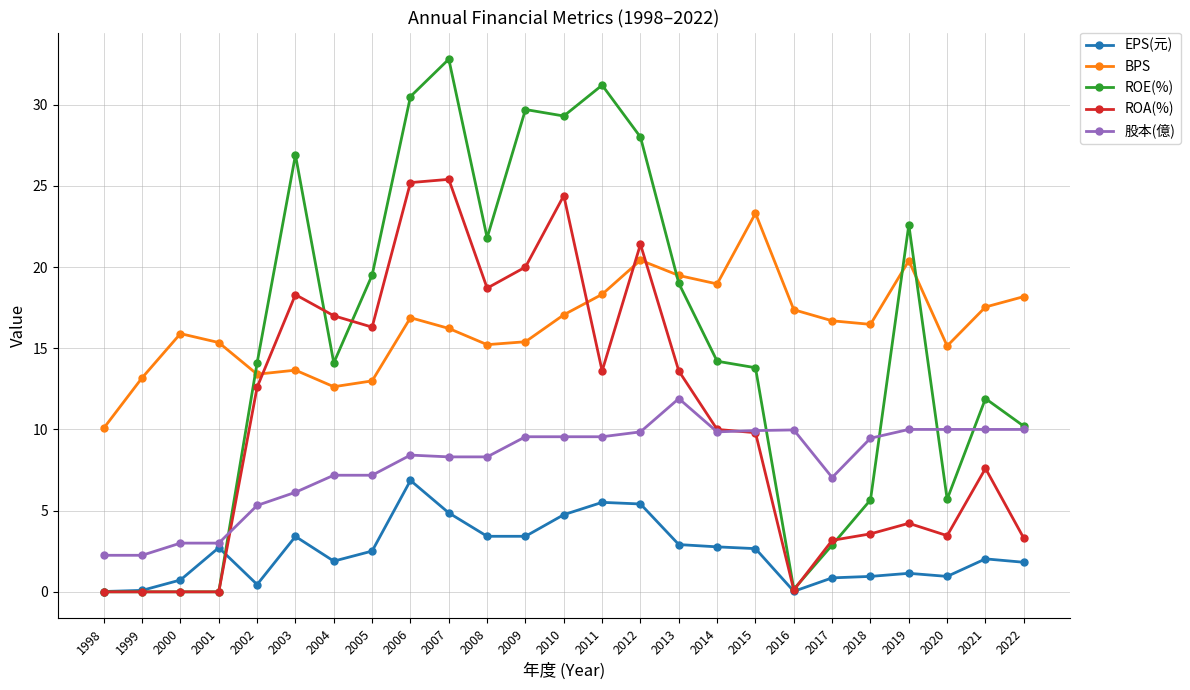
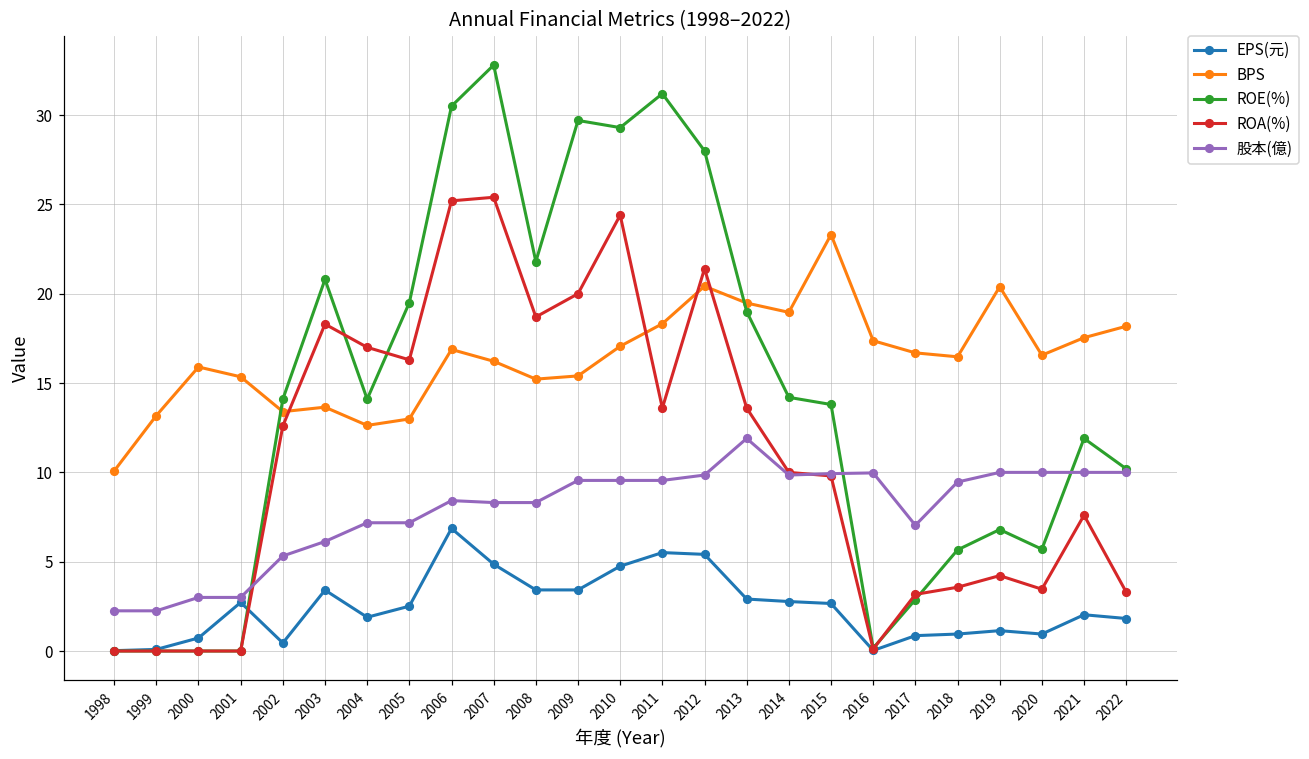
  {
    "EPS(元)": {
      "2000": 0.7,
      "2001": 2.7,
      "2002": 0.5,
      "2003": 3.4,
      "2004": 1.9,
      "2005": 2.5,
      "2006": 6.9,
      "2007": 4.9,
      "2008": 3.4,
      "2009": 3.4,
      "2010": 4.8,
      "2011": 5.5,
      "2012": 5.4,
      "2013": 2.9,
      "2014": 2.8,
      "2015": 2.7,
      "2017": 0.9,
      "2018": 1.0,
      "2019": 1.1,
      "2020": 1.0,
      "2021": 2.0,
      "2022": 1.8
    },
    "BPS": {
      "1998": 10.1,
      "1999": 13.2,
      "2000": 15.9,
      "2001": 15.4,
      "2002": 13.4,
      "2003": 13.7,
      "2004": 12.6,
      "2005": 13.0,
      "2006": 16.9,
      "2007": 16.2,
      "2008": 15.2,
      "2009": 15.4,
      "2010": 17.1,
      "2011": 18.3,
      "2012": 20.4,
      "2013": 19.5,
      "2014": 19.0,
      "2015": 23.3,
      "2016": 17.4,
      "2017": 16.7,
      "2018": 16.5,
      "2019": 20.4,
-     "2020": 15.1,
+     "2020": 16.6,
      "2021": 17.5,
      "2022": 18.2
    },
    "ROE(%)": {
      "2002": 14.1,
-     "2003": 26.9,
+     "2003": 20.8,
      "2004": 14.1,
      "2005": 19.5,
      "2006": 30.5,
      "2007": 32.8,
      "2008": 21.8,
      "2009": 29.7,
      "2010": 29.3,
      "2011": 31.2,
      "2012": 28.0,
      "2013": 19.0,
      "2014": 14.2,
      "2015": 13.8,
      "2017": 2.9,
      "2018": 5.7,
-     "2019": 22.6,
+     "2019": 6.8,
      "2020": 5.7,
      "2021": 11.9,
      "2022": 10.2
    },
    "ROA(%)": {
      "2002": 12.6,
      "2003": 18.3,
      "2004": 17.0,
      "2005": 16.3,
      "2006": 25.2,
      "2007": 25.4,
      "2008": 18.7,
      "2009": 20.0,
      "2010": 24.4,
      "2011": 13.6,
      "2012": 21.4,
      "2013": 13.6,
      "2017": 3.2,
      "2018": 3.6,
      "2019": 4.2,
      "2020": 3.5,
      "2021": 7.6,
      "2022": 3.3
    },
    "股本(億)": {
      "1998": 2.3,
      "1999": 2.3,
      "2000": 3.0,
      "2001": 3.0,
      "2002": 5.3,
      "2003": 6.1,
      "2004": 7.2,
      "2005": 7.2,
      "2006": 8.4,
      "2007": 8.3,
      "2008": 8.3,
      "2009": 9.6,
      "2010": 9.6,
      "2011": 9.6,
      "2012": 9.9,
      "2013": 11.9,
      "2016": 10.0,
      "2017": 7.0,
      "2018": 9.5,
      "2019": 10.0,
      "2020": 10.0,
      "2021": 10.0,
      "2022": 10.0
    }
  }
